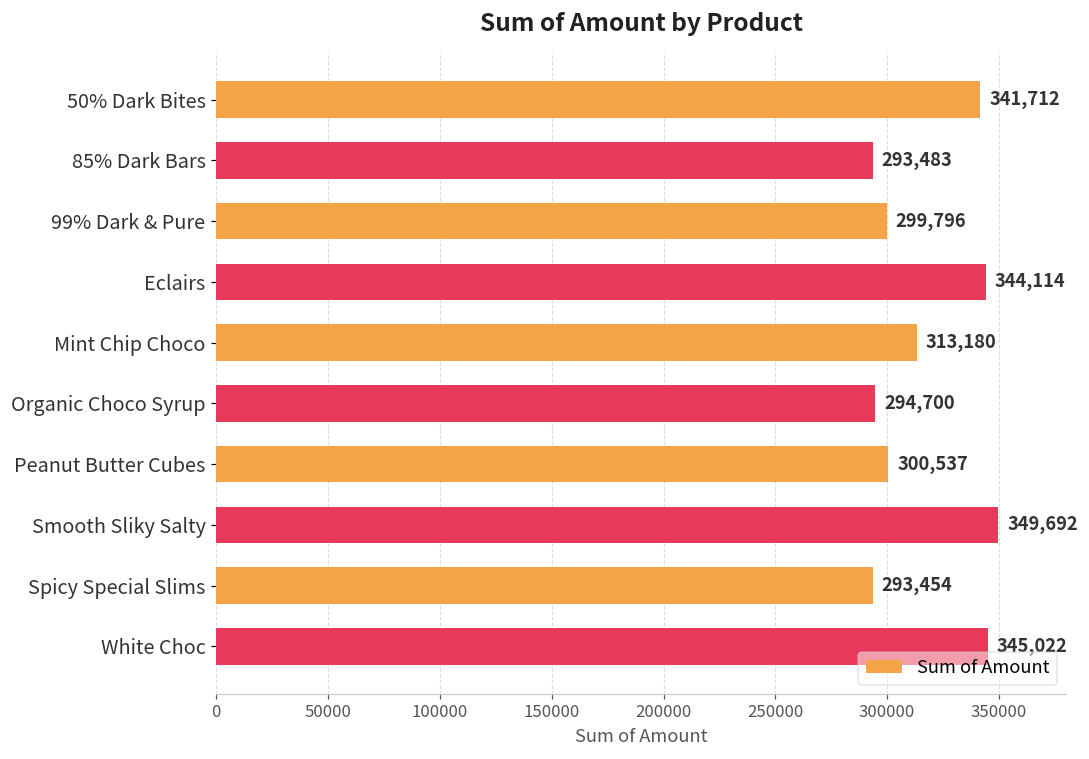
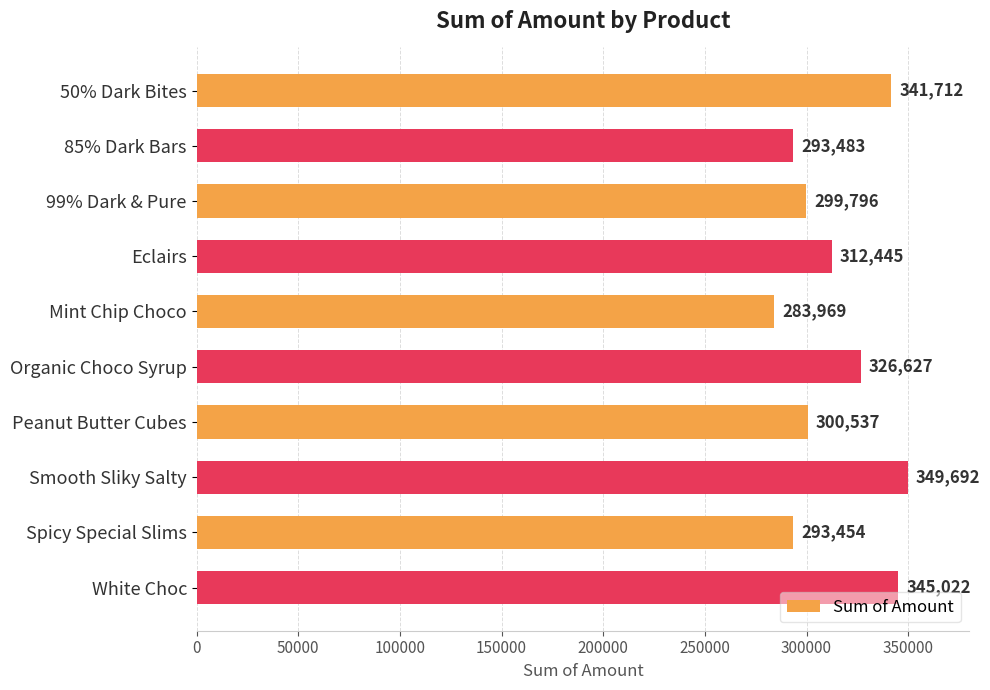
  {
    "50% Dark Bites": "341,712",
    "85% Dark Bars": "293,483",
    "99% Dark & Pure": "299,796",
-   "Eclairs": "344,114",
-   "Mint Chip Choco": "313,180",
-   "Organic Choco Syrup": "294,700",
+   "Eclairs": "312,445",
+   "Mint Chip Choco": "283,969",
+   "Organic Choco Syrup": "326,627",
    "Peanut Butter Cubes": "300,537",
    "Smooth Sliky Salty": "349,692",
    "Spicy Special Slims": "293,454"
  }
